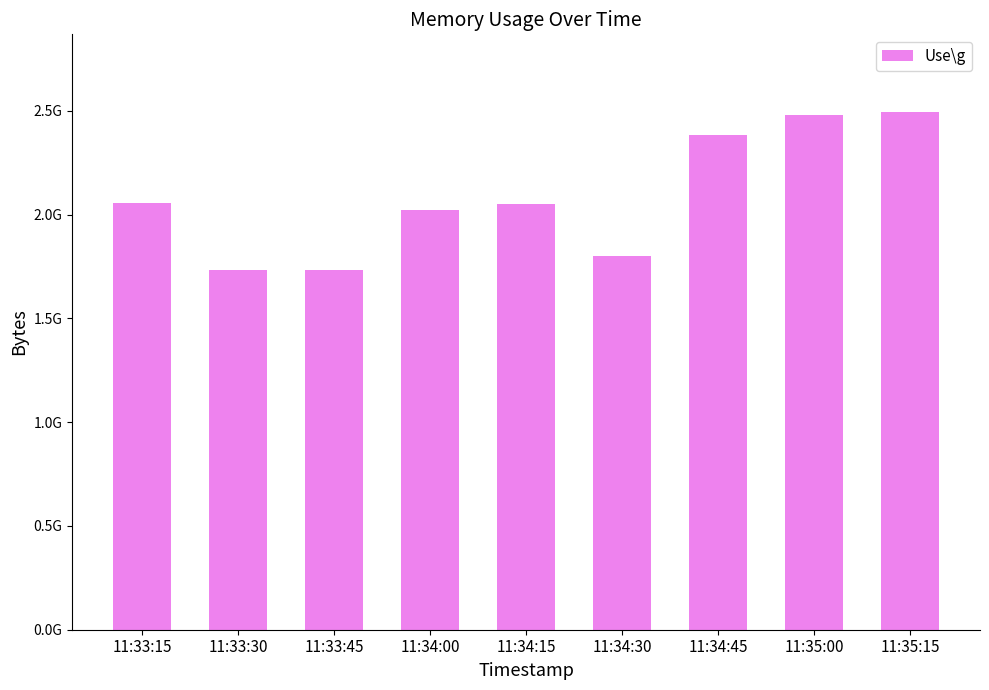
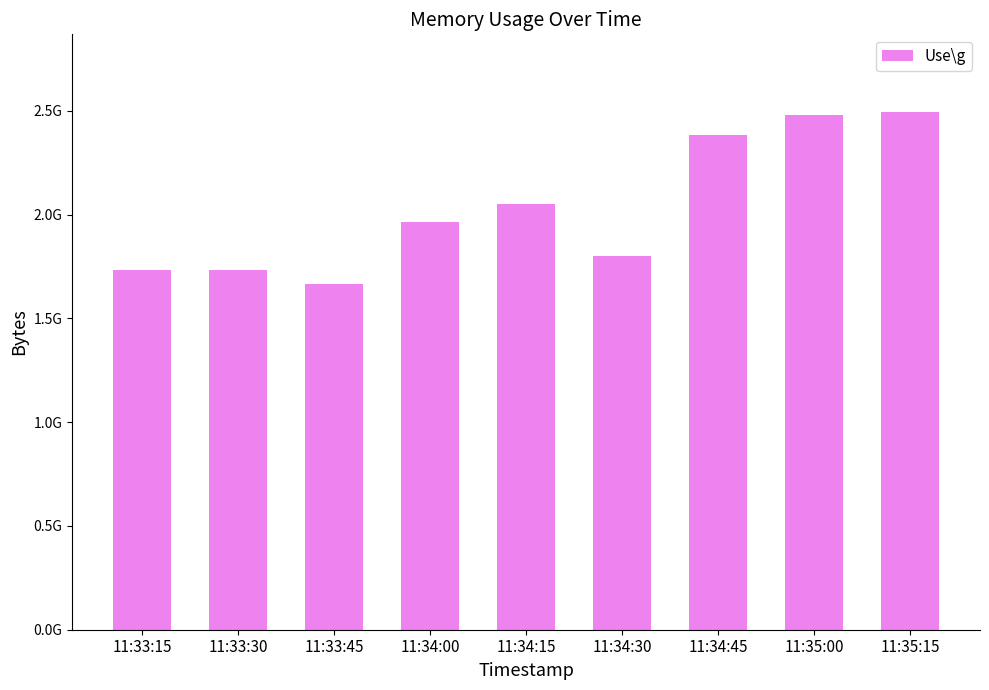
  {
-   "11:33:15": 2060000000,
+   "11:33:15": 1730000000,
    "11:33:30": 1740000000,
-   "11:33:45": 1740000000,
-   "11:34:00": 2020000000,
+   "11:33:45": 1660000000,
+   "11:34:00": 1970000000,
    "11:34:15": 2050000000,
    "11:34:30": 1800000000,
    "11:34:45": 2380000000,
    "11:35:00": 2480000000,
    "11:35:15": 2490000000
  }
